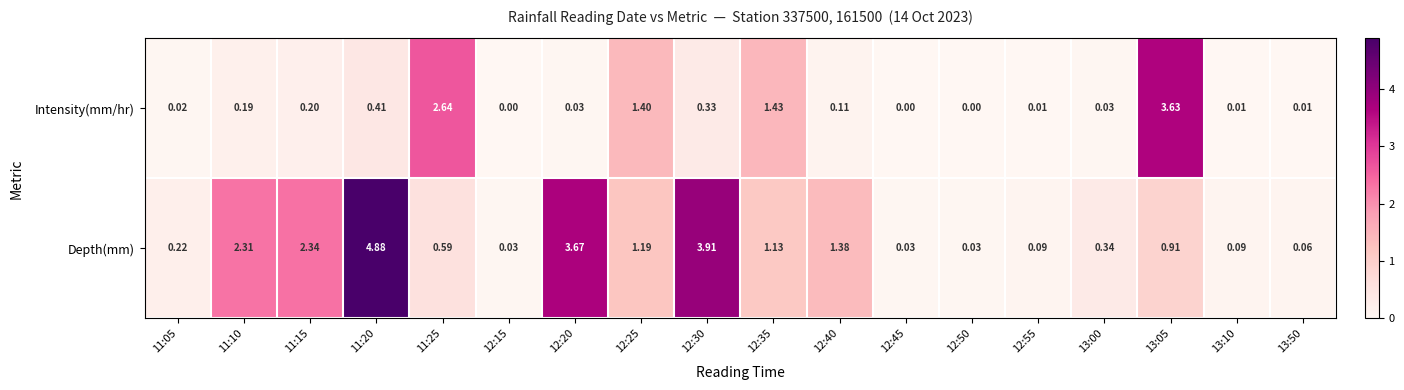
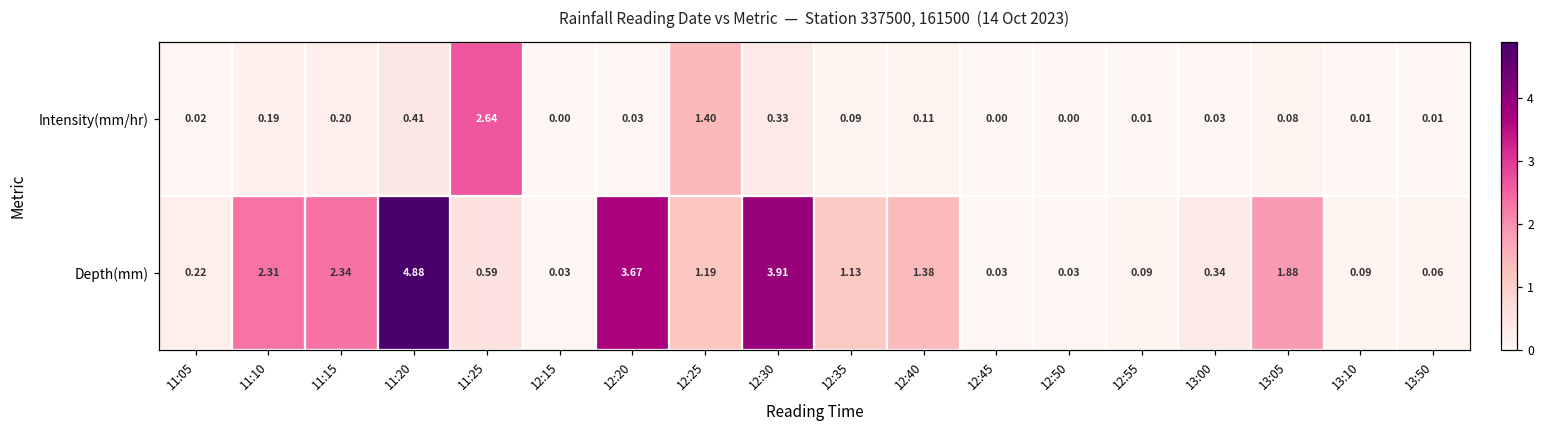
  {
    "Intensity(mm/hr)": {
      "11:05": 0.02,
      "11:10": 0.19,
      "11:15": 0.20,
      "11:20": 0.41,
      "11:25": 2.64,
      "12:15": 0.00,
      "12:20": 0.03,
      "12:25": 1.40,
      "12:30": 0.33,
-     "12:35": 1.43,
+     "12:35": 0.09,
      "12:40": 0.11,
      "12:45": 0.00,
      "12:50": 0.00,
      "12:55": 0.01,
      "13:00": 0.03,
-     "13:05": 3.63,
+     "13:05": 0.08,
      "13:10": 0.01,
      "13:50": 0.01
    },
    "Depth(mm)": {
      "11:05": 0.22,
      "11:10": 2.31,
      "11:15": 2.34,
      "11:20": 4.88,
      "11:25": 0.59,
      "12:15": 0.03,
      "12:20": 3.67,
      "12:25": 1.19,
      "12:30": 3.91,
      "12:35": 1.13,
      "12:40": 1.38,
      "12:45": 0.03,
      "12:50": 0.03,
      "12:55": 0.09,
      "13:00": 0.34,
-     "13:05": 0.91,
+     "13:05": 1.88,
      "13:10": 0.09,
      "13:50": 0.06
    }
  }
